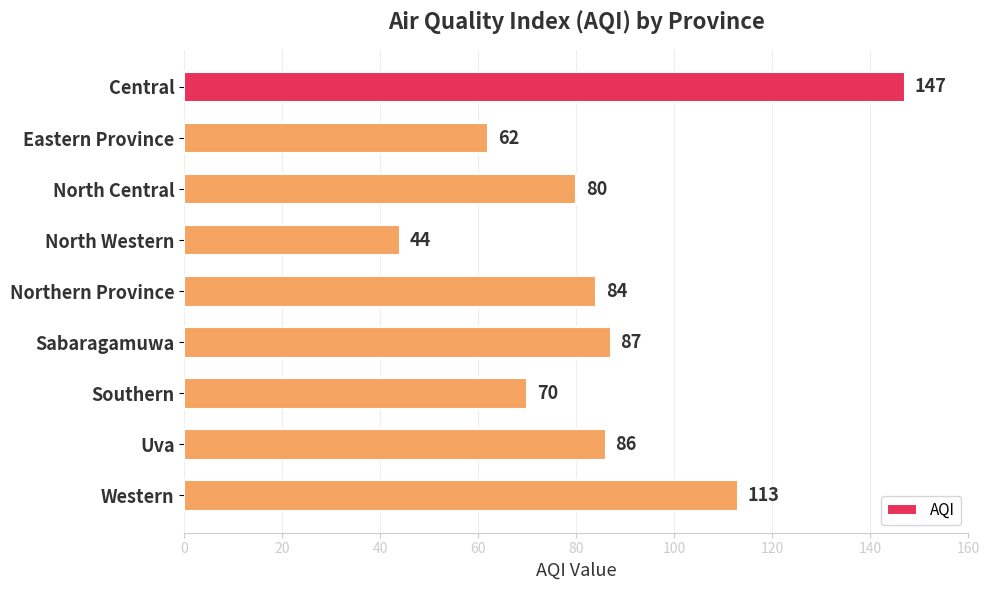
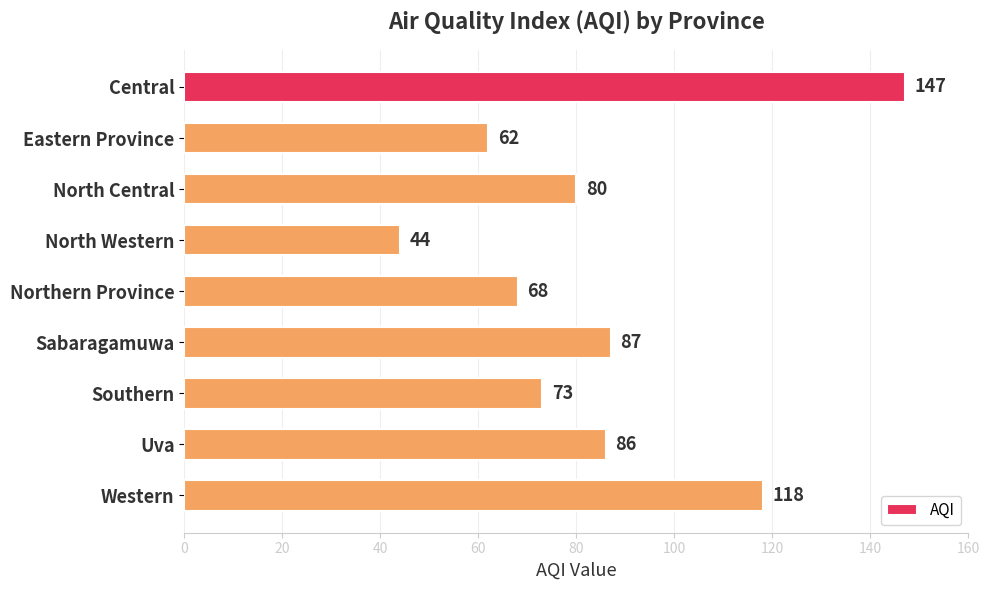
  {
    "Central": 147,
    "Eastern Province": 62,
    "North Central": 80,
    "North Western": 44,
-   "Northern Province": 84,
+   "Northern Province": 68,
    "Sabaragamuwa": 87,
-   "Southern": 70,
+   "Southern": 73,
    "Uva": 86,
-   "Western": 113
+   "Western": 118
  }
